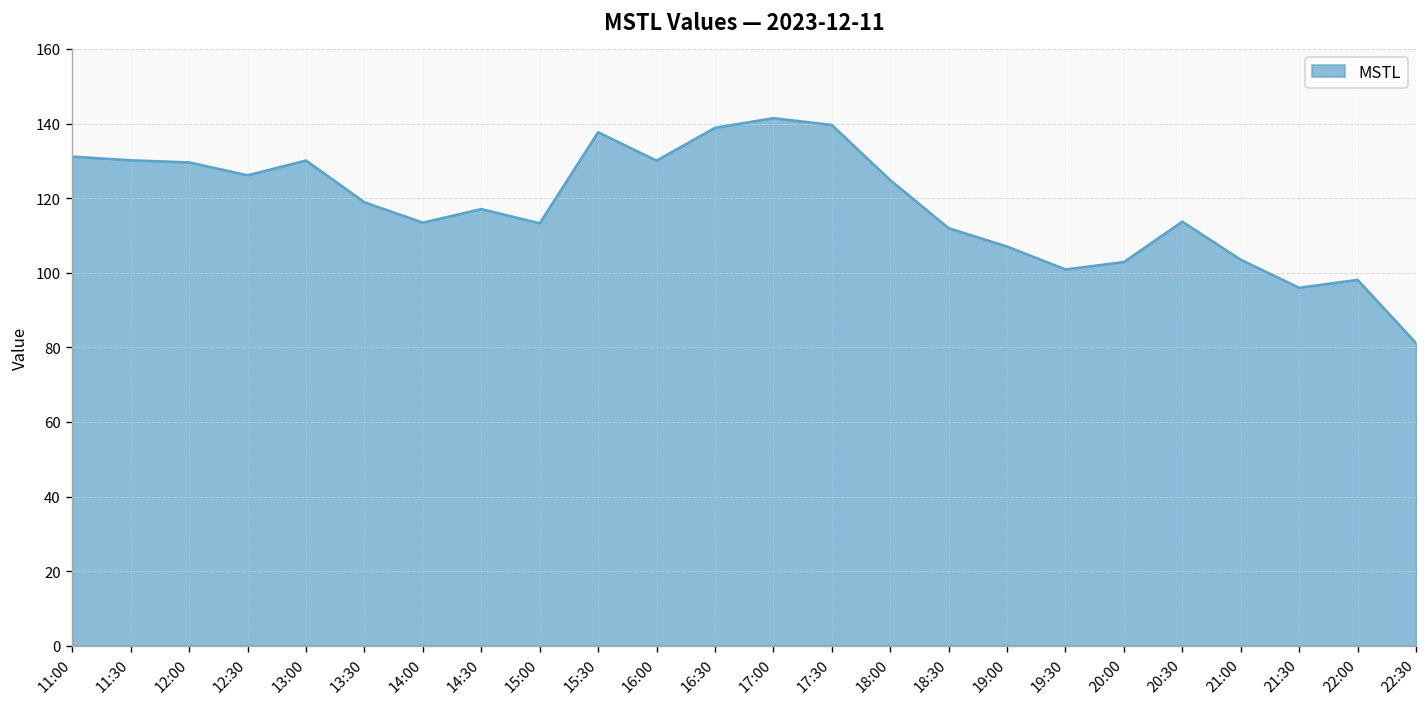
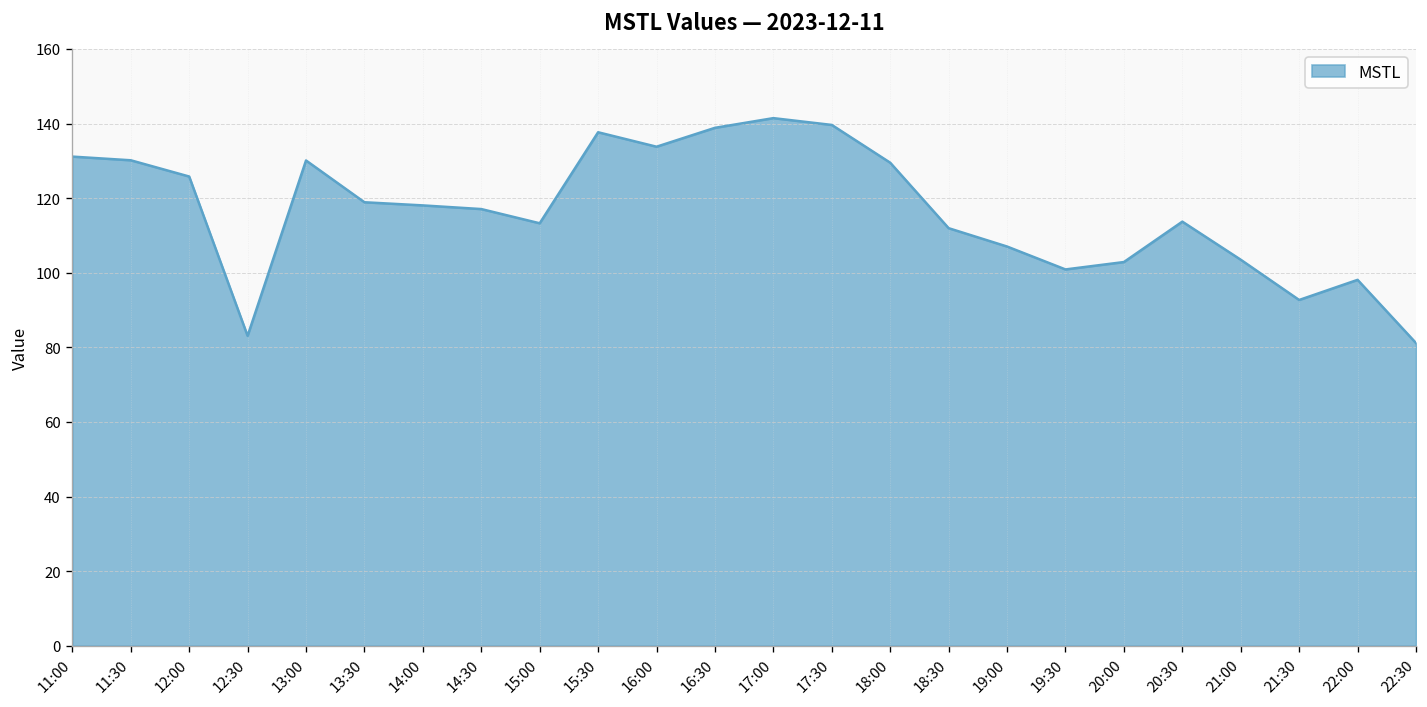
  {
    "11:00": 131,
    "11:30": 130,
-   "12:00": 130,
-   "12:30": 126,
+   "12:00": 126,
+   "12:30": 83,
    "13:00": 130,
    "13:30": 119,
-   "14:00": 113,
+   "14:00": 118,
    "14:30": 117,
    "15:00": 113,
    "15:30": 138,
-   "16:00": 130,
+   "16:00": 134,
    "16:30": 139,
    "17:00": 141,
    "17:30": 140,
-   "18:00": 125,
+   "18:00": 130,
    "18:30": 112,
    "19:00": 107,
    "19:30": 101,
    "20:00": 103,
    "20:30": 114,
    "21:00": 103,
-   "21:30": 96,
+   "21:30": 93,
    "22:00": 98,
    "22:30": 81
  }
